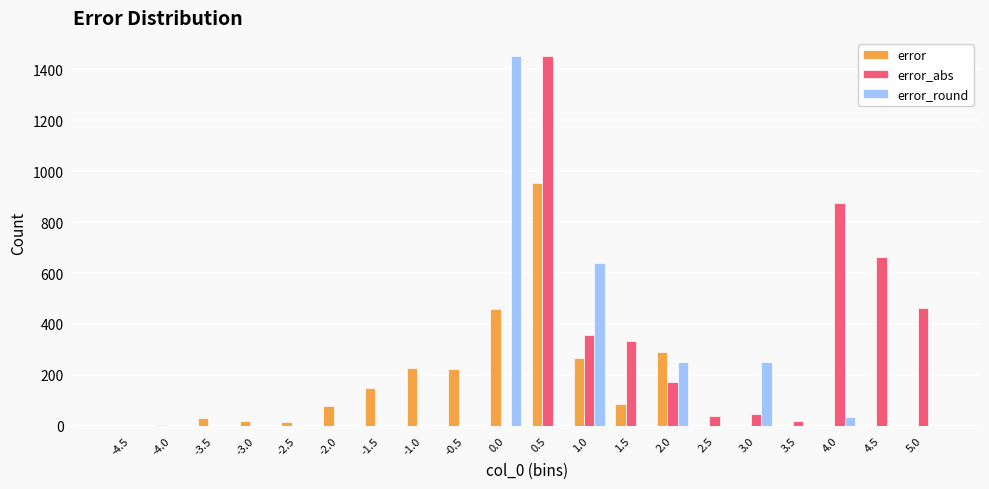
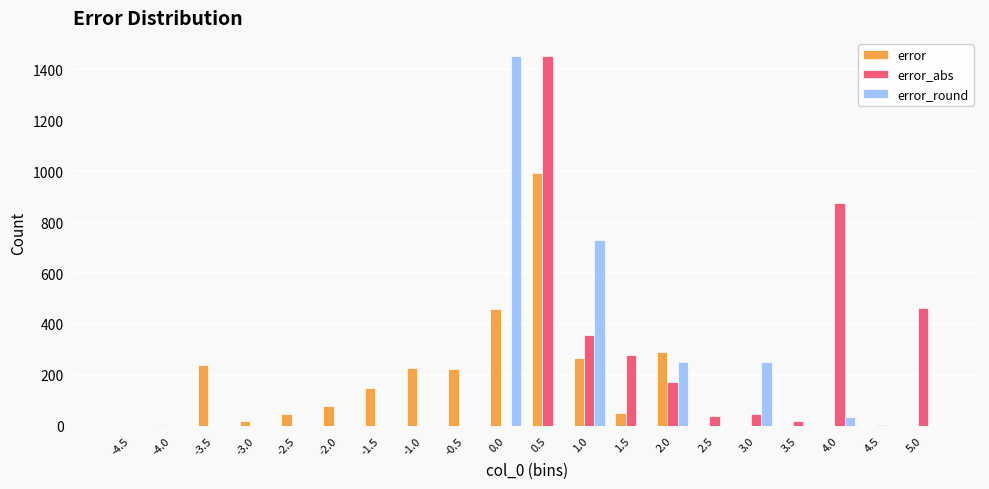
  {
    "error": {
-     "-3.5": 30,
+     "-3.5": 240,
      "-3.0": 20,
-     "-2.5": 20,
+     "-2.5": 50,
      "-2.0": 80,
      "-1.5": 150,
      "-1.0": 230,
      "-0.5": 220,
      "0.0": 460,
-     "0.5": 960,
+     "0.5": 990,
      "1.0": 270,
-     "1.5": 90,
+     "1.5": 50,
      "2.0": 290,
      "2.5": 0,
      "3.0": 0,
      "3.5": 0,
      "4.0": 0,
      "4.5": 0,
      "5.0": 0
    },
    "error_abs": {
      "-4.5": 0,
      "-4.0": 0,
      "-3.5": 0,
      "-3.0": 0,
      "-2.5": 0,
      "-2.0": 0,
      "-1.5": 0,
      "-1.0": 0,
      "-0.5": 0,
      "0.0": 0,
      "0.5": 1450,
      "1.0": 360,
-     "1.5": 330,
+     "1.5": 280,
      "2.0": 170,
      "2.5": 40,
      "3.0": 50,
      "3.5": 20,
      "4.0": 870,
-     "4.5": 660,
+     "4.5": 0,
      "5.0": 460
    },
    "error_round": {
      "-4.5": 0,
      "-4.0": 0,
      "-3.5": 0,
      "-3.0": 0,
      "-2.5": 0,
      "-2.0": 0,
      "-1.5": 0,
      "-1.0": 0,
      "-0.5": 0,
      "0.0": 1450,
      "0.5": 0,
-     "1.0": 640,
+     "1.0": 730,
      "1.5": 0,
      "2.0": 250,
      "2.5": 0,
      "3.0": 250,
      "3.5": 0,
      "4.0": 40,
      "4.5": 0
    }
  }
